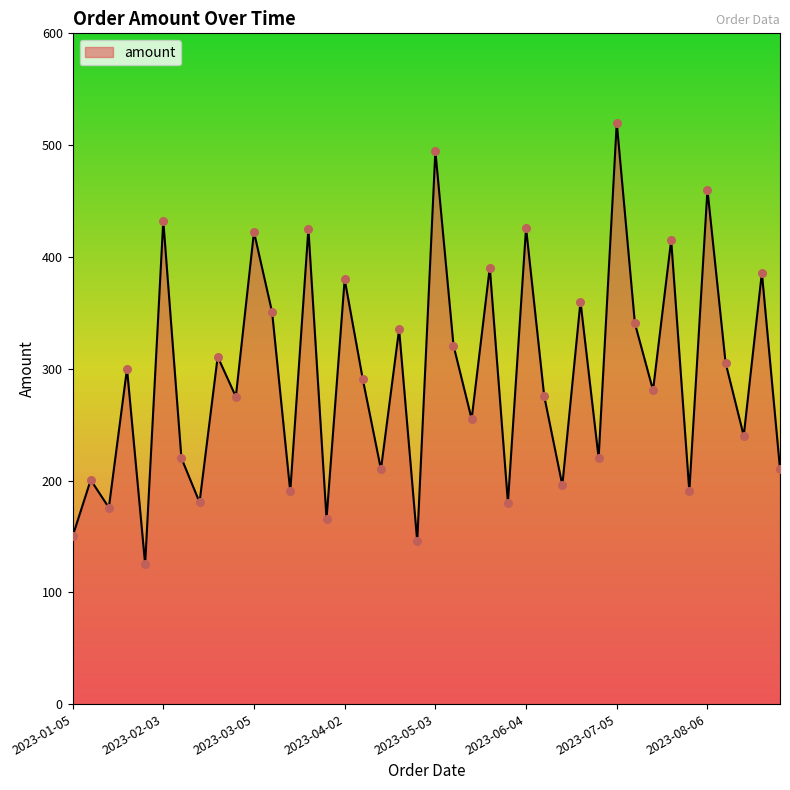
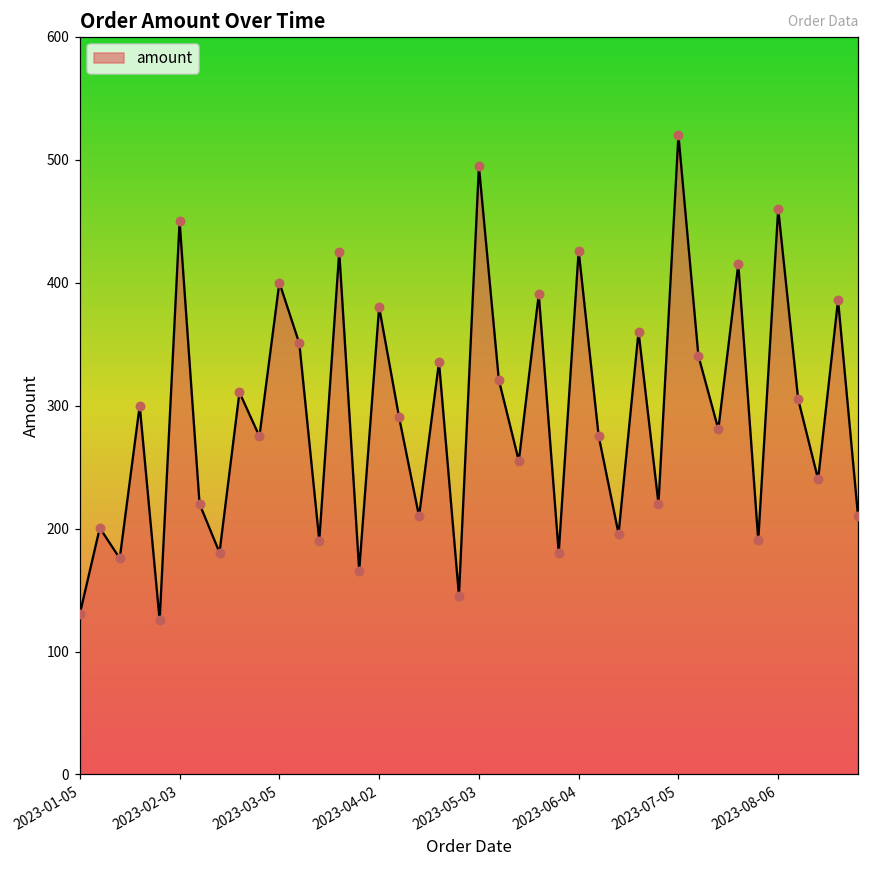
  {
-   "2023-01-05": 150,
-   "2023-02-03": 432,
-   "2023-03-05": 422,
+   "2023-01-05": 131,
+   "2023-02-03": 450,
+   "2023-03-05": 400,
    "2023-04-02": 380,
    "2023-05-03": 495,
    "2023-06-04": 426,
    "2023-07-05": 520,
    "2023-08-06": 460
  }
